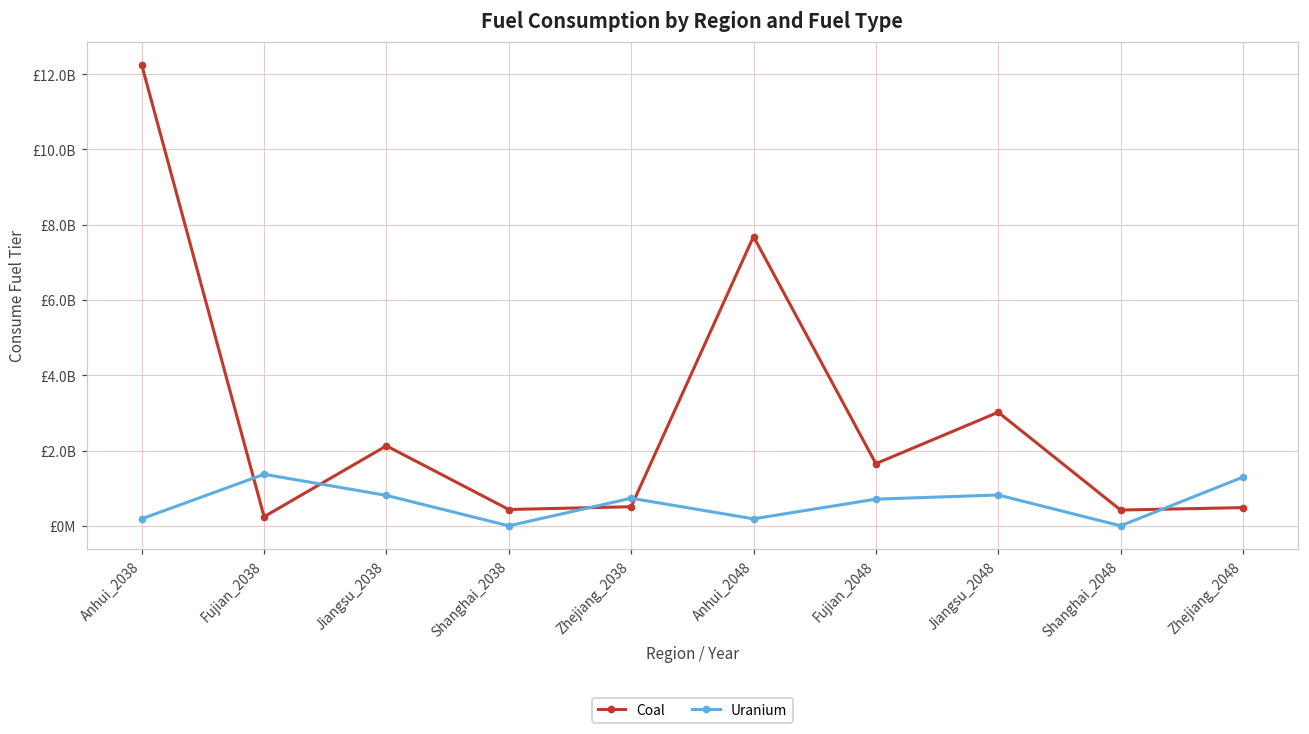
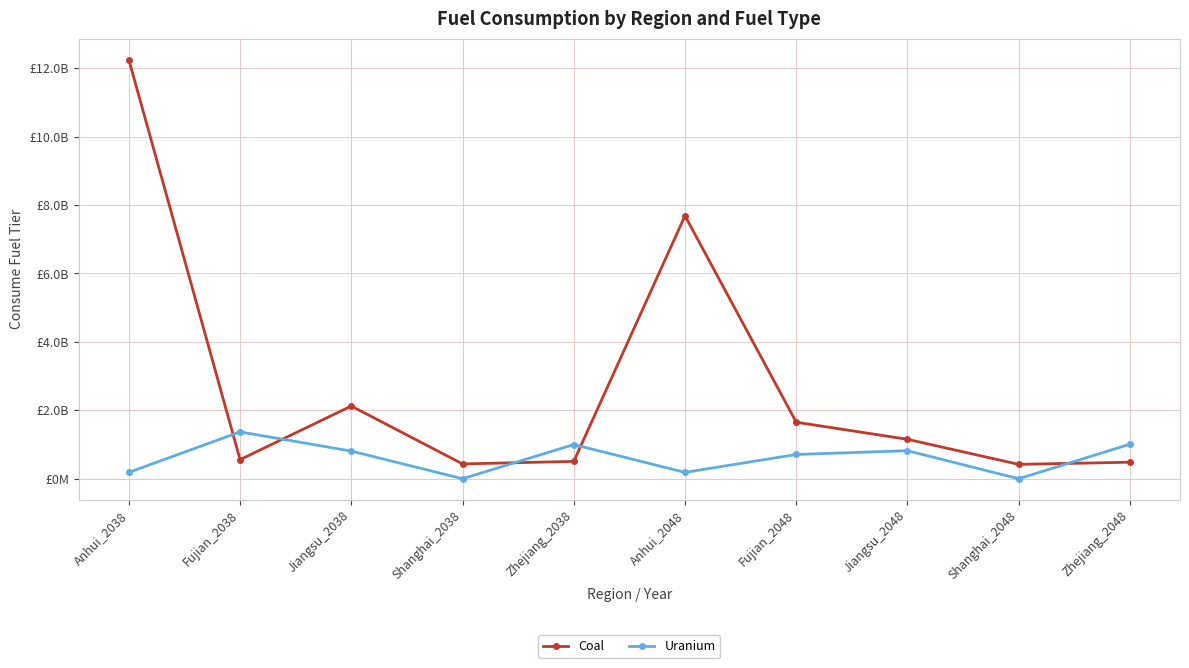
  {
    "Coal": {
      "Anhui_2038": "£12200000000",
-     "Fujian_2038": "£200000000",
+     "Fujian_2038": "£600000000",
      "Jiangsu_2038": "£2100000000",
      "Shanghai_2038": "£400000000",
      "Zhejiang_2038": "£500000000",
      "Anhui_2048": "£7700000000",
      "Fujian_2048": "£1700000000",
-     "Jiangsu_2048": "£3000000000",
+     "Jiangsu_2048": "£1200000000",
      "Shanghai_2048": "£400000000",
      "Zhejiang_2048": "£500000000"
    },
    "Uranium": {
      "Anhui_2038": "£200000000",
      "Fujian_2038": "£1400000000",
      "Jiangsu_2038": "£800000000",
      "Shanghai_2038": "£0",
-     "Zhejiang_2038": "£700000000",
+     "Zhejiang_2038": "£1000000000",
      "Anhui_2048": "£200000000",
      "Fujian_2048": "£700000000",
      "Jiangsu_2048": "£800000000",
      "Shanghai_2048": "£0",
-     "Zhejiang_2048": "£1300000000"
+     "Zhejiang_2048": "£1000000000"
    }
  }
